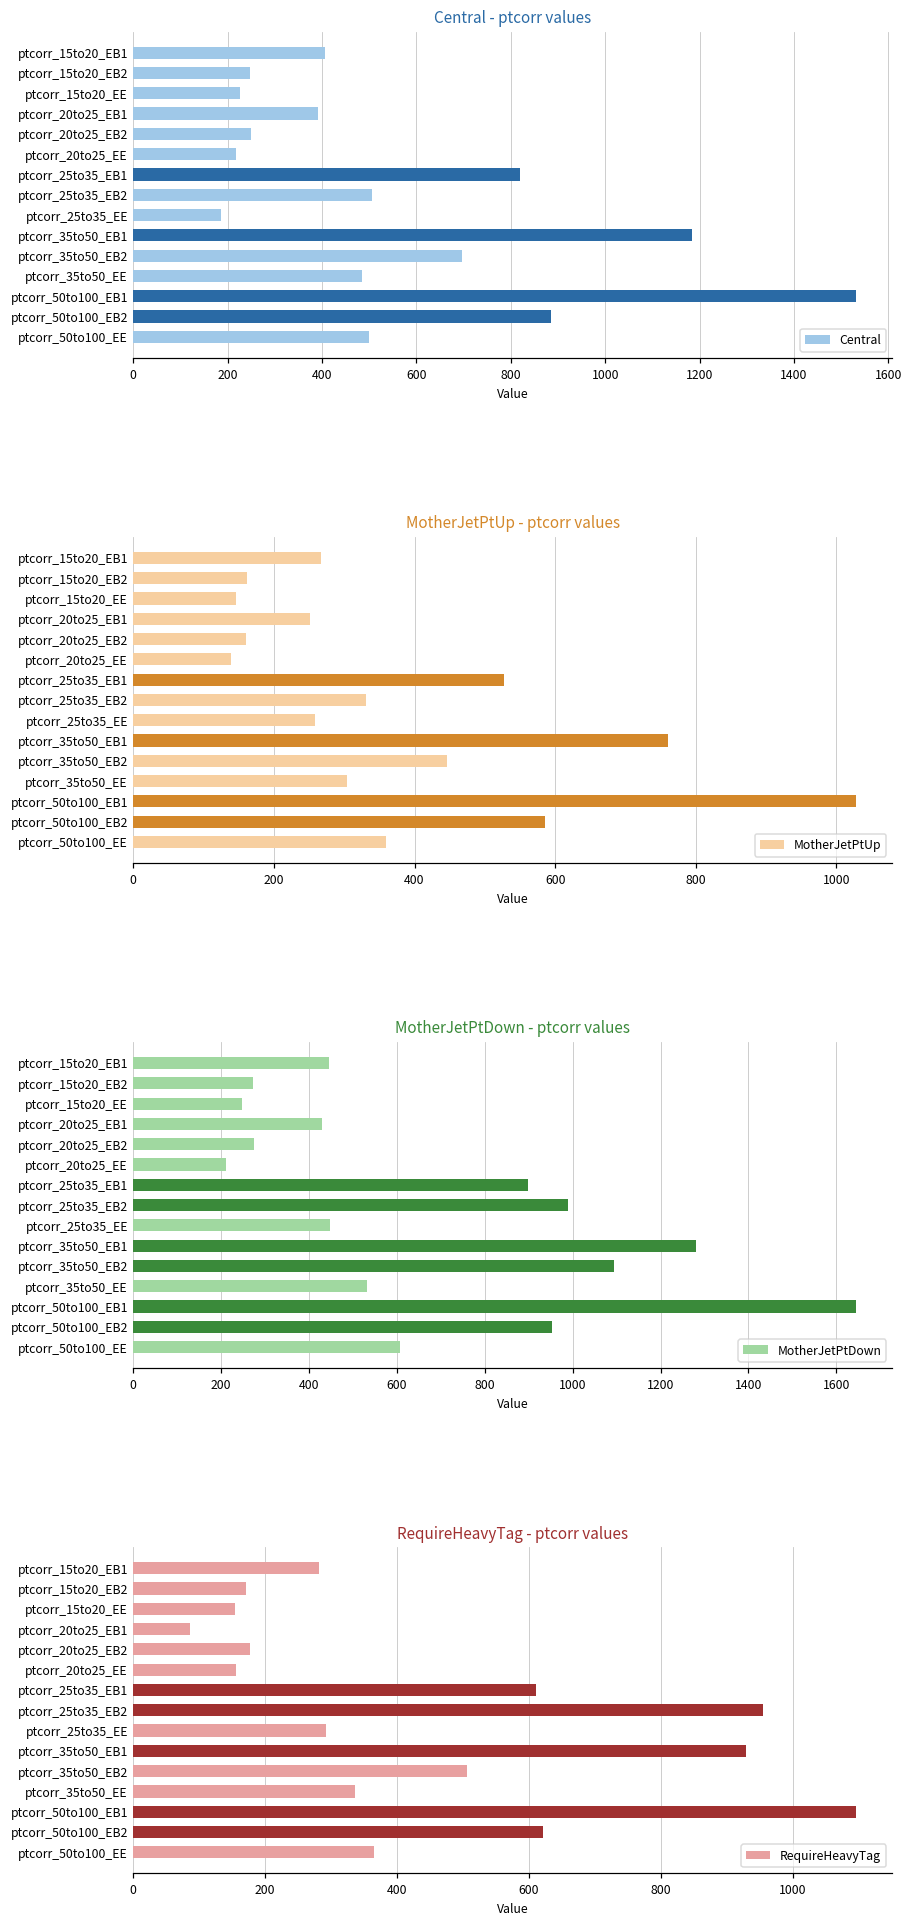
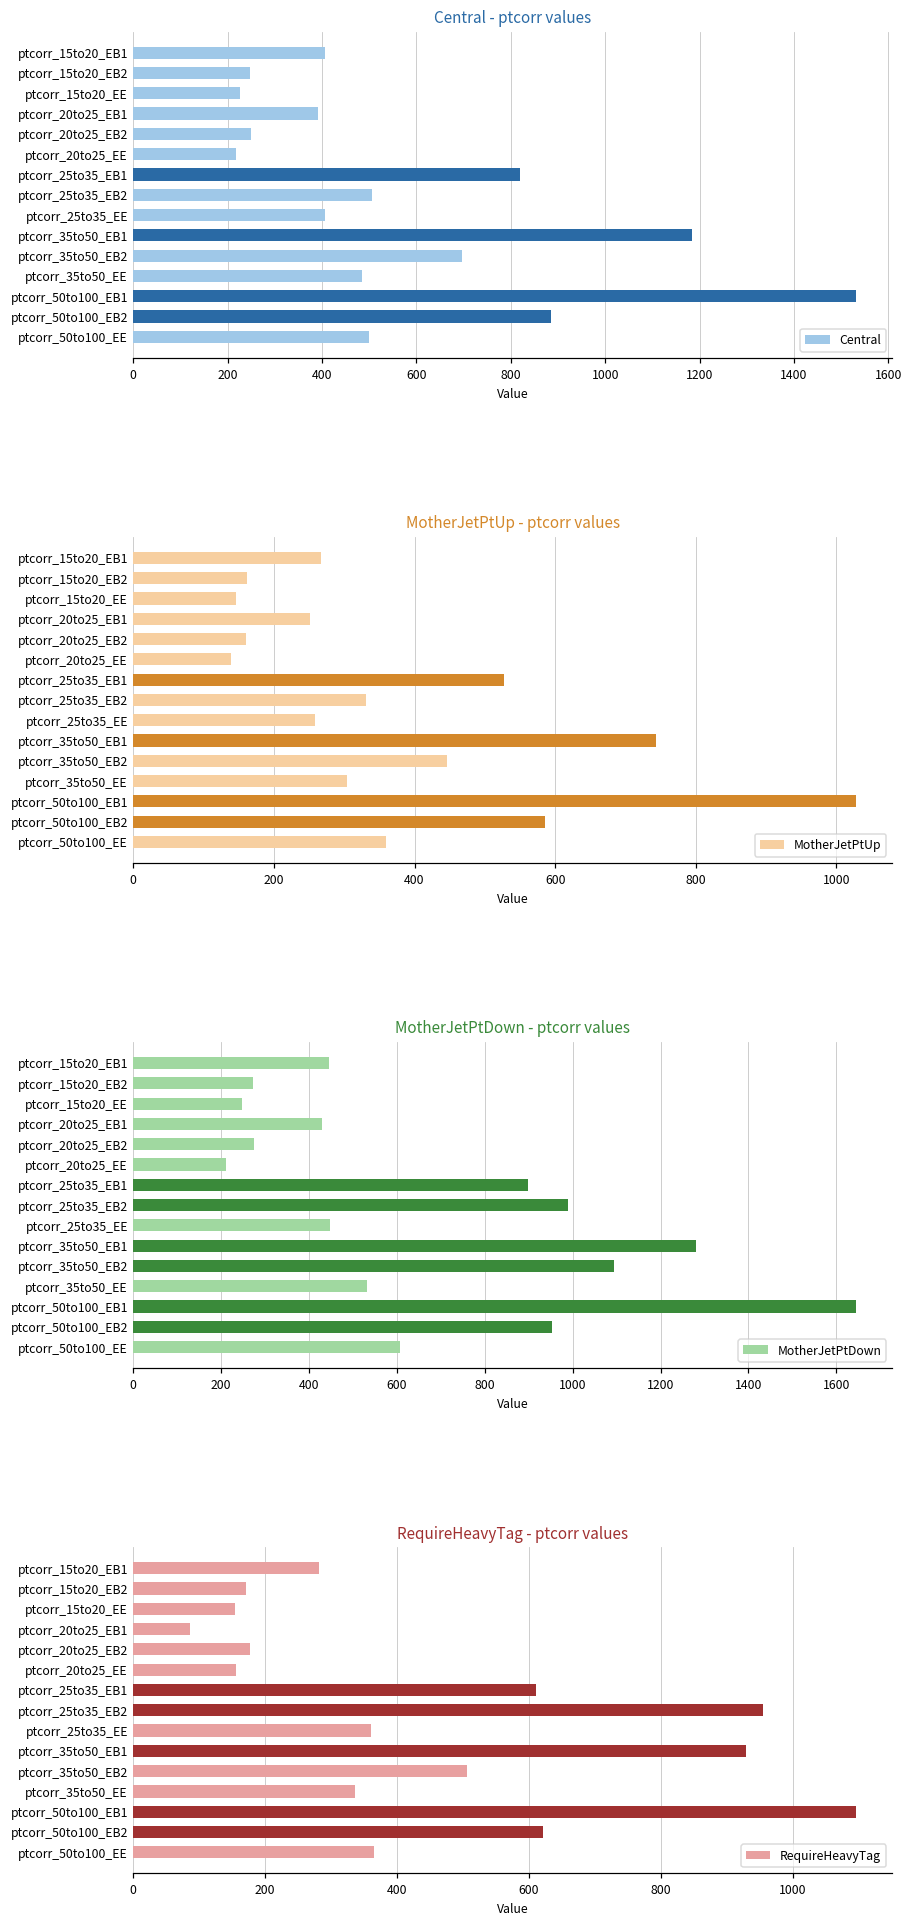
  {
    "Central - ptcorr values": {
      "ptcorr_15to20_EB1": 410,
      "ptcorr_15to20_EB2": 250,
      "ptcorr_15to20_EE": 230,
      "ptcorr_20to25_EB1": 390,
      "ptcorr_20to25_EB2": 250,
      "ptcorr_20to25_EE": 220,
      "ptcorr_25to35_EB1": 820,
      "ptcorr_25to35_EB2": 510,
-     "ptcorr_25to35_EE": 190,
+     "ptcorr_25to35_EE": 410,
      "ptcorr_35to50_EB1": 1180,
      "ptcorr_35to50_EB2": 700,
      "ptcorr_35to50_EE": 480,
      "ptcorr_50to100_EB1": 1530,
      "ptcorr_50to100_EB2": 880,
      "ptcorr_50to100_EE": 500
    },
    "MotherJetPtUp - ptcorr values": {
      "ptcorr_15to20_EB1": 270,
      "ptcorr_15to20_EB2": 160,
      "ptcorr_15to20_EE": 150,
      "ptcorr_20to25_EB1": 250,
      "ptcorr_20to25_EB2": 160,
      "ptcorr_20to25_EE": 140,
      "ptcorr_25to35_EB1": 530,
      "ptcorr_25to35_EB2": 330,
      "ptcorr_25to35_EE": 260,
-     "ptcorr_35to50_EB1": 760,
+     "ptcorr_35to50_EB1": 740,
      "ptcorr_35to50_EB2": 450,
      "ptcorr_35to50_EE": 300,
      "ptcorr_50to100_EB1": 1030,
      "ptcorr_50to100_EB2": 590,
      "ptcorr_50to100_EE": 360
    },
    "MotherJetPtDown - ptcorr values": {
      "ptcorr_15to20_EB1": 450,
      "ptcorr_15to20_EB2": 270,
      "ptcorr_15to20_EE": 250,
      "ptcorr_20to25_EB1": 430,
      "ptcorr_20to25_EB2": 280,
      "ptcorr_20to25_EE": 210,
      "ptcorr_25to35_EB1": 900,
      "ptcorr_25to35_EB2": 990,
      "ptcorr_25to35_EE": 450,
      "ptcorr_35to50_EB1": 1280,
      "ptcorr_35to50_EB2": 1090,
      "ptcorr_35to50_EE": 530,
      "ptcorr_50to100_EB1": 1640,
      "ptcorr_50to100_EB2": 950,
      "ptcorr_50to100_EE": 610
    },
    "RequireHeavyTag - ptcorr values": {
      "ptcorr_15to20_EB1": 280,
      "ptcorr_15to20_EB2": 170,
      "ptcorr_15to20_EE": 150,
      "ptcorr_20to25_EB1": 90,
      "ptcorr_20to25_EB2": 180,
      "ptcorr_20to25_EE": 160,
      "ptcorr_25to35_EB1": 610,
      "ptcorr_25to35_EB2": 960,
-     "ptcorr_25to35_EE": 290,
+     "ptcorr_25to35_EE": 360,
      "ptcorr_35to50_EB1": 930,
      "ptcorr_35to50_EB2": 510,
      "ptcorr_35to50_EE": 340,
      "ptcorr_50to100_EB1": 1100,
      "ptcorr_50to100_EB2": 620,
      "ptcorr_50to100_EE": 370
    }
  }
